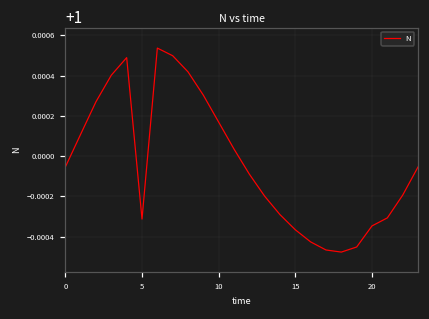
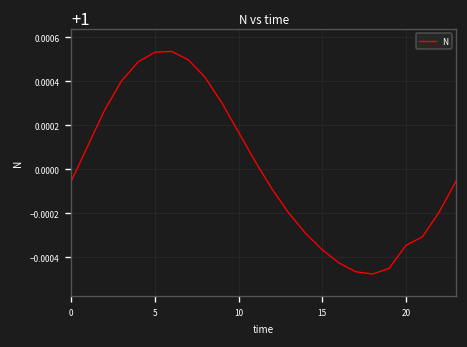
  {
    "0": 0.99995,
-   "5": 0.99969,
+   "5": 1.00053,
    "10": 1.00017,
    "15": 0.99963,
    "20": 0.99965
  }
